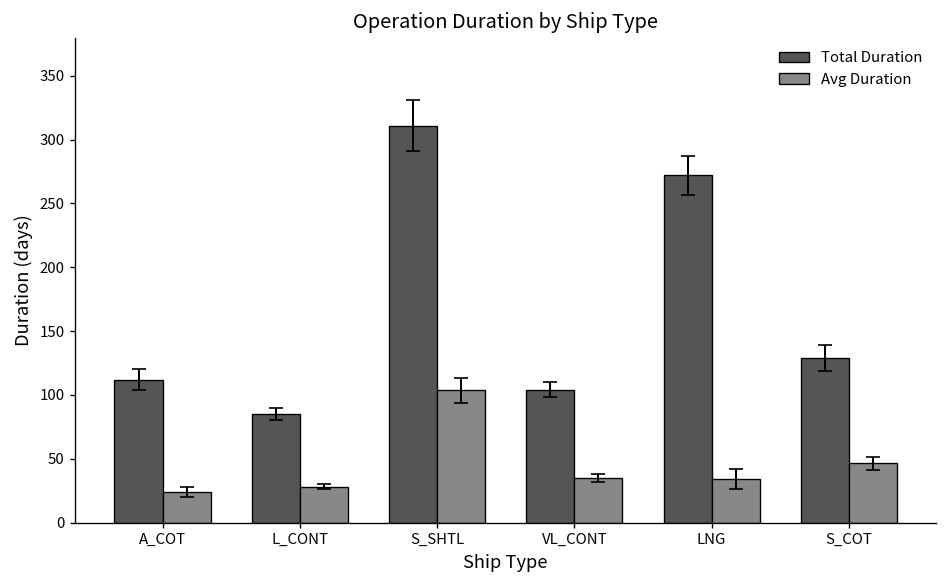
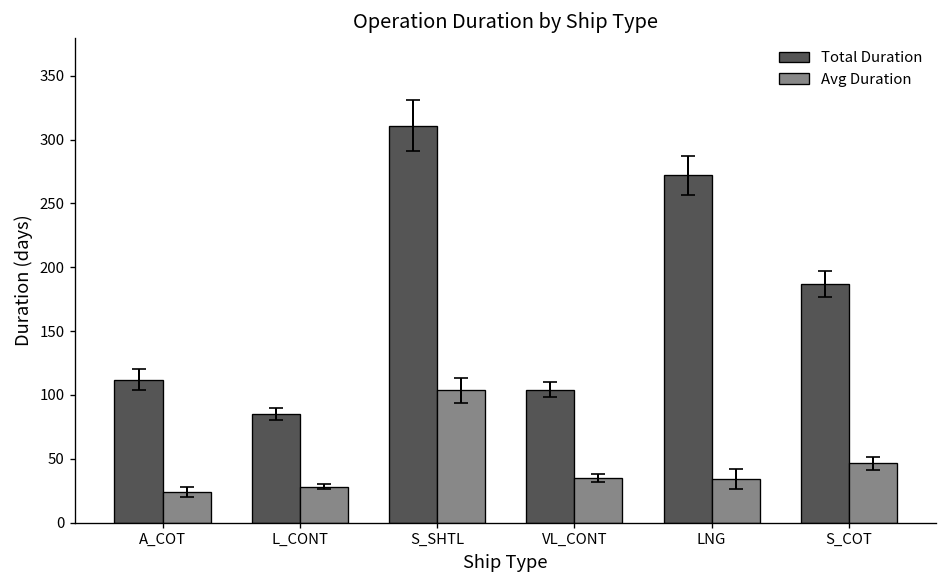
  {
    "Total Duration": {
      "A_COT": 112,
      "L_CONT": 85,
      "S_SHTL": 311,
      "VL_CONT": 104,
      "LNG": 272,
-     "S_COT": 129
+     "S_COT": 187
    },
    "Avg Duration": {
      "A_COT": 24,
      "L_CONT": 28,
      "S_SHTL": 104,
      "VL_CONT": 35,
      "LNG": 34,
      "S_COT": 46
    }
  }
